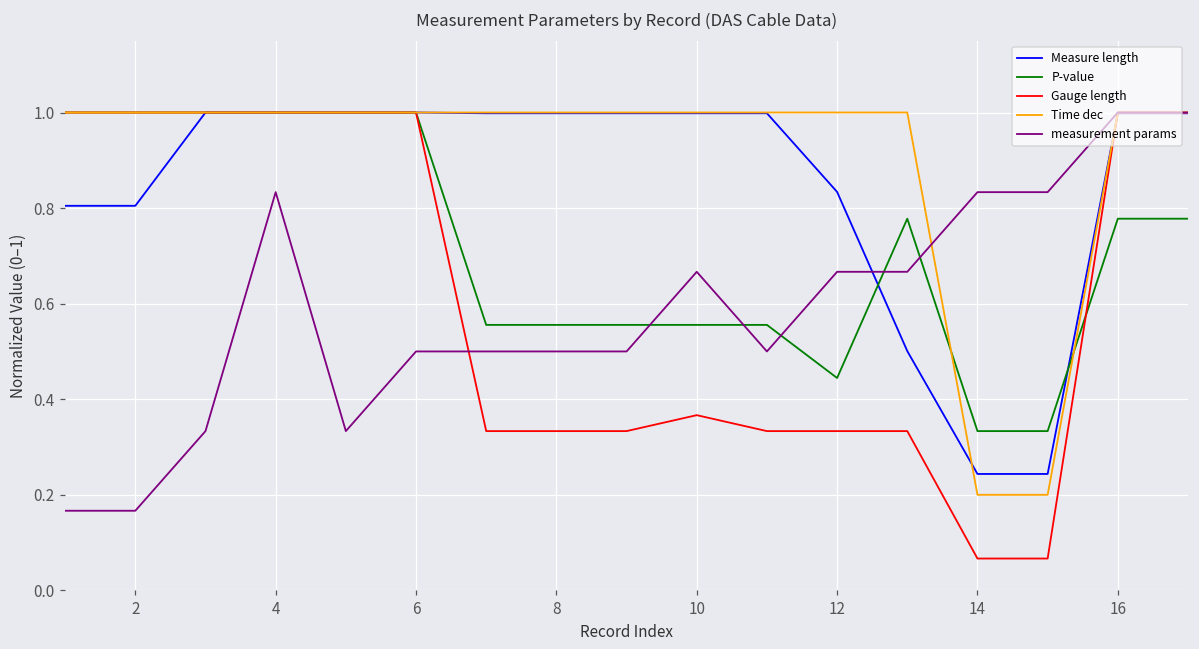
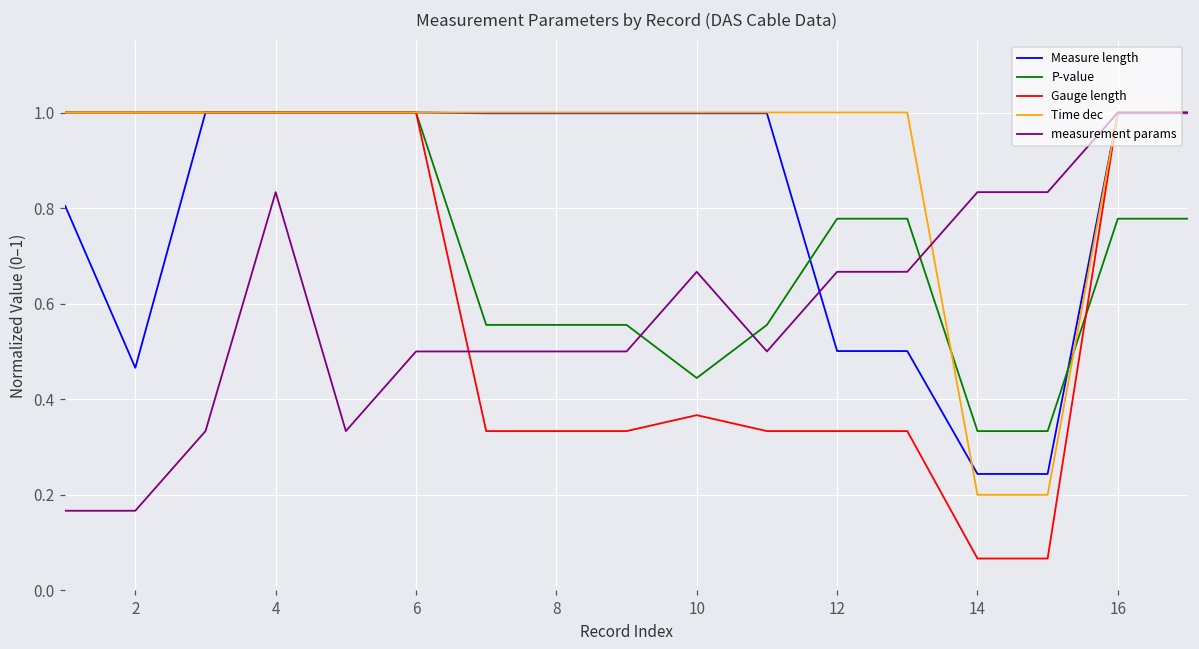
  {
    "Measure length": {
-     "2": 0.80,
-     "12": 0.83,
+     "2": 0.47,
+     "12": 0.50,
      "14": 0.24
    },
    "P-value": {
      "8": 0.56,
-     "10": 0.56,
-     "12": 0.44,
+     "10": 0.44,
+     "12": 0.78,
      "14": 0.33,
      "16": 0.78
    },
    "Gauge length": {
      "8": 0.33,
      "10": 0.37,
      "12": 0.33,
      "14": 0.07
    },
    "Time dec": {
      "12": 1.00,
      "14": 0.20
    },
    "measurement params": {
      "2": 0.17,
      "4": 0.83,
      "6": 0.50,
      "8": 0.50,
      "10": 0.67,
      "12": 0.67,
      "14": 0.83
    }
  }
